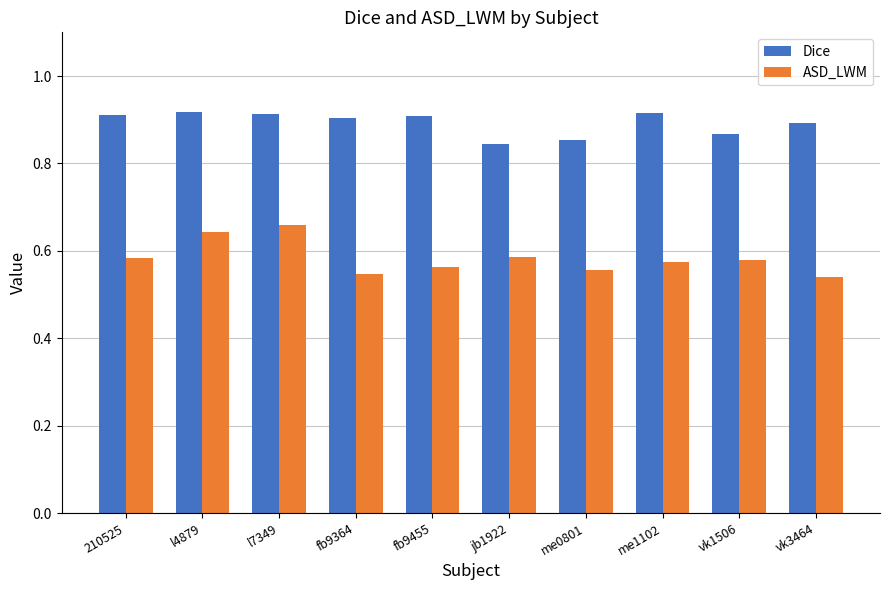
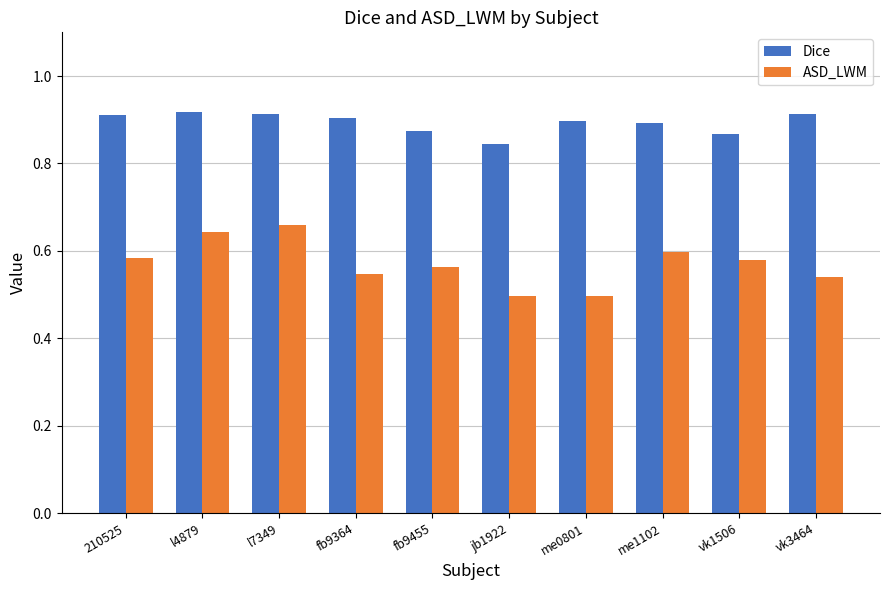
  {
    "Dice": {
      "210525": 0.91,
      "l4879": 0.92,
      "l7349": 0.91,
      "fb9364": 0.90,
-     "fb9455": 0.91,
+     "fb9455": 0.87,
      "jb1922": 0.84,
-     "me0801": 0.85,
-     "me1102": 0.91,
+     "me0801": 0.90,
+     "me1102": 0.89,
      "vk1506": 0.87,
-     "vk3464": 0.89
+     "vk3464": 0.91
    },
    "ASD_LWM": {
      "210525": 0.58,
      "l4879": 0.64,
      "l7349": 0.66,
      "fb9364": 0.55,
      "fb9455": 0.56,
-     "jb1922": 0.59,
-     "me0801": 0.56,
-     "me1102": 0.57,
+     "jb1922": 0.50,
+     "me0801": 0.50,
+     "me1102": 0.60,
      "vk1506": 0.58,
      "vk3464": 0.54
    }
  }
